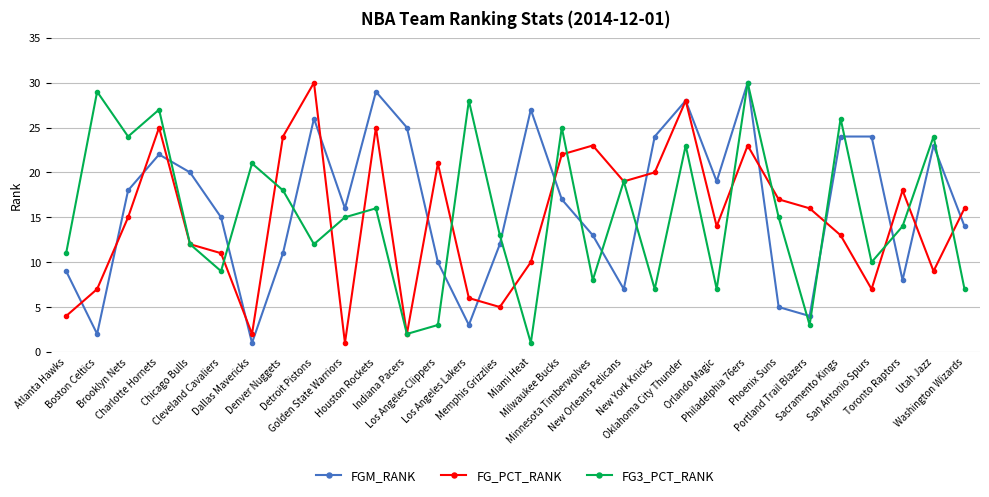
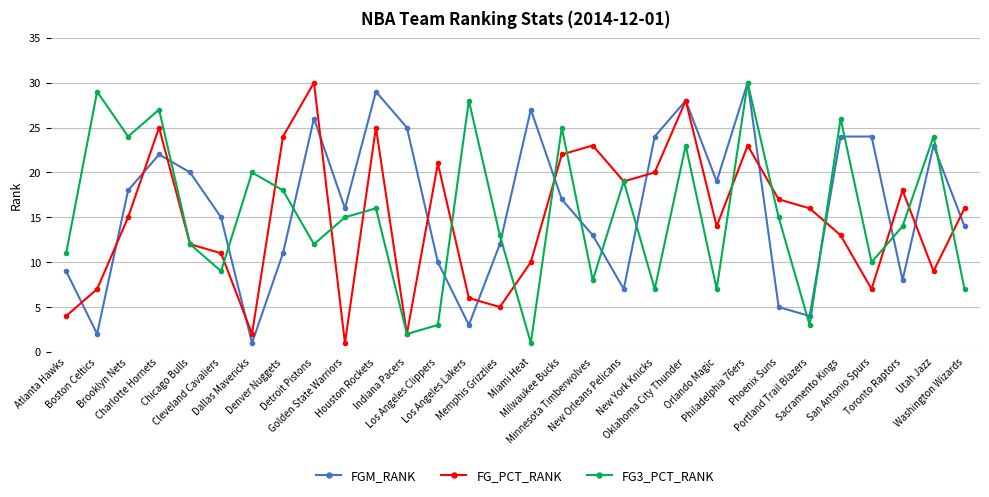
  {
    "FGM_RANK": {
      "Atlanta Hawks": 9,
      "Boston Celtics": 2,
      "Brooklyn Nets": 18,
      "Charlotte Hornets": 22,
      "Chicago Bulls": 20,
      "Cleveland Cavaliers": 15,
      "Dallas Mavericks": 1,
      "Denver Nuggets": 11,
      "Detroit Pistons": 26,
      "Golden State Warriors": 16,
      "Houston Rockets": 29,
      "Indiana Pacers": 25,
      "Los Angeles Clippers": 10,
      "Los Angeles Lakers": 3,
      "Memphis Grizzlies": 12,
      "Miami Heat": 27,
      "Milwaukee Bucks": 17,
      "Minnesota Timberwolves": 13,
      "New Orleans Pelicans": 7,
      "New York Knicks": 24,
      "Orlando Magic": 19,
      "Phoenix Suns": 5,
      "Portland Trail Blazers": 4,
      "Sacramento Kings": 24,
      "San Antonio Spurs": 24,
      "Toronto Raptors": 8,
      "Utah Jazz": 23,
      "Washington Wizards": 14
    },
    "FG_PCT_RANK": {
      "Atlanta Hawks": 4,
      "Boston Celtics": 7,
      "Brooklyn Nets": 15,
      "Charlotte Hornets": 25,
      "Cleveland Cavaliers": 11,
      "Dallas Mavericks": 2,
      "Denver Nuggets": 24,
      "Detroit Pistons": 30,
      "Golden State Warriors": 1,
      "Houston Rockets": 25,
      "Los Angeles Clippers": 21,
      "Los Angeles Lakers": 6,
      "Memphis Grizzlies": 5,
      "Miami Heat": 10,
      "Milwaukee Bucks": 22,
      "Minnesota Timberwolves": 23,
      "New York Knicks": 20,
      "Orlando Magic": 14,
      "Philadelphia 76ers": 23,
      "Phoenix Suns": 17,
      "Portland Trail Blazers": 16,
      "Sacramento Kings": 13,
      "San Antonio Spurs": 7,
      "Toronto Raptors": 18,
      "Utah Jazz": 9,
      "Washington Wizards": 16
    },
    "FG3_PCT_RANK": {
      "Atlanta Hawks": 11,
      "Boston Celtics": 29,
      "Brooklyn Nets": 24,
      "Charlotte Hornets": 27,
      "Cleveland Cavaliers": 9,
-     "Dallas Mavericks": 21,
+     "Dallas Mavericks": 20,
      "Denver Nuggets": 18,
      "Detroit Pistons": 12,
      "Golden State Warriors": 15,
      "Houston Rockets": 16,
      "Los Angeles Clippers": 3,
      "Los Angeles Lakers": 28,
      "Memphis Grizzlies": 13,
      "Miami Heat": 1,
      "Milwaukee Bucks": 25,
      "Minnesota Timberwolves": 8,
      "New York Knicks": 7,
      "Oklahoma City Thunder": 23,
      "Orlando Magic": 7,
      "Phoenix Suns": 15,
      "Portland Trail Blazers": 3,
      "Sacramento Kings": 26,
      "San Antonio Spurs": 10,
      "Toronto Raptors": 14,
      "Utah Jazz": 24,
      "Washington Wizards": 7
    }
  }
